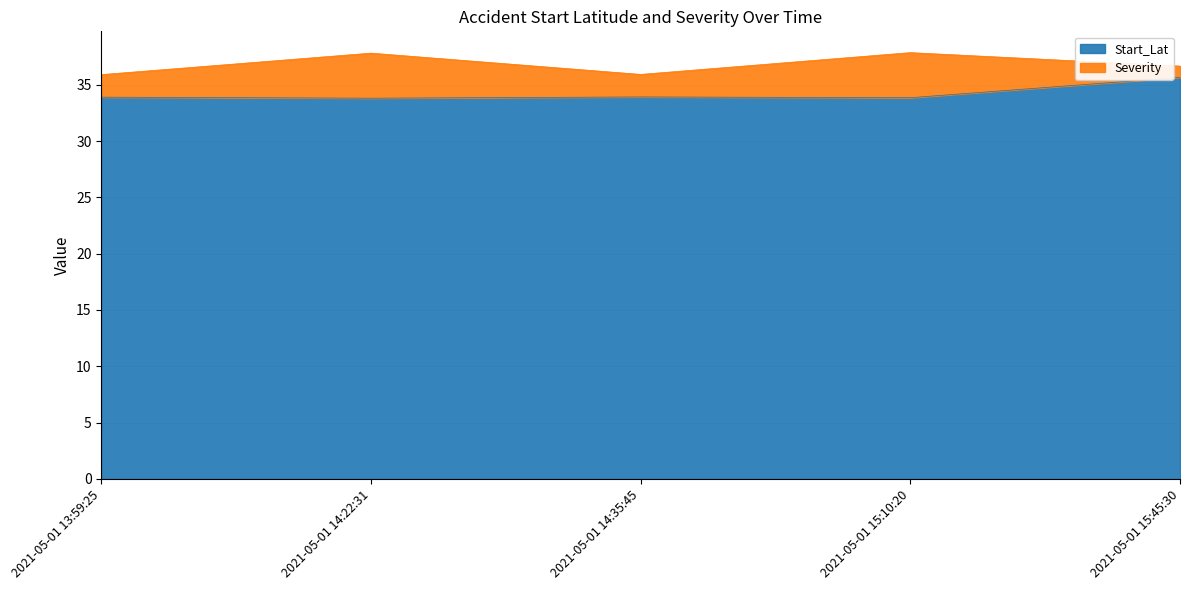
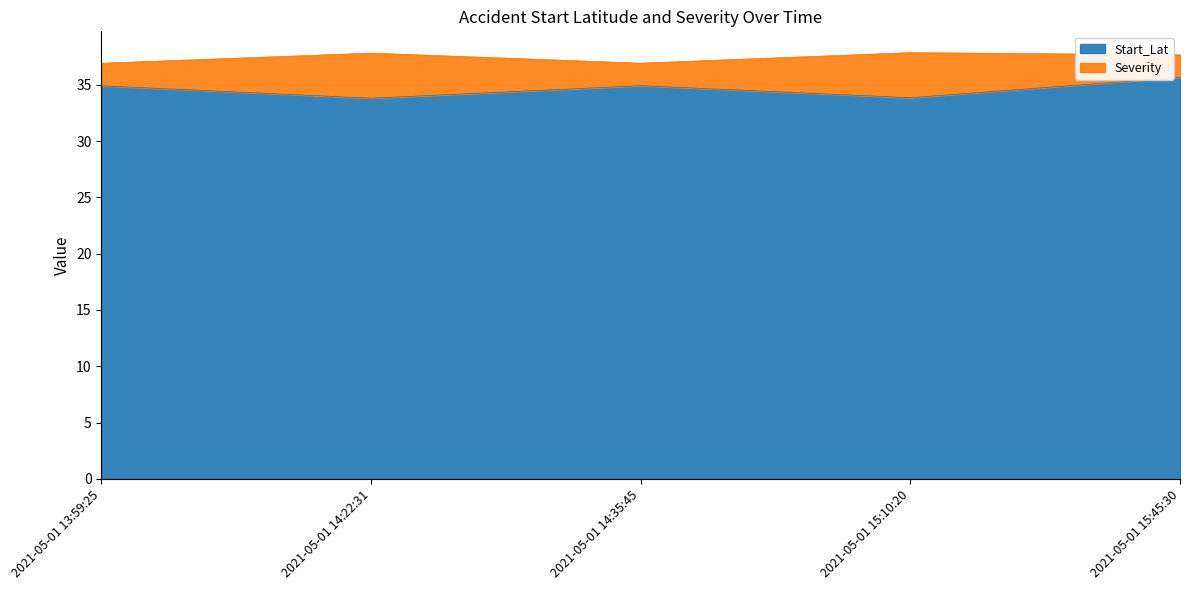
  {
    "Start_Lat": {
-     "2021-05-01 13:59:25": 33.9,
+     "2021-05-01 13:59:25": 34.9,
      "2021-05-01 14:22:31": 33.8,
-     "2021-05-01 14:35:45": 33.9,
+     "2021-05-01 14:35:45": 34.9,
      "2021-05-01 15:10:20": 33.8,
      "2021-05-01 15:45:30": 35.6
    },
    "Severity": {
      "2021-05-01 13:59:25": 2,
      "2021-05-01 14:22:31": 4,
      "2021-05-01 14:35:45": 2,
      "2021-05-01 15:10:20": 4,
-     "2021-05-01 15:45:30": 1
+     "2021-05-01 15:45:30": 2
    }
  }
